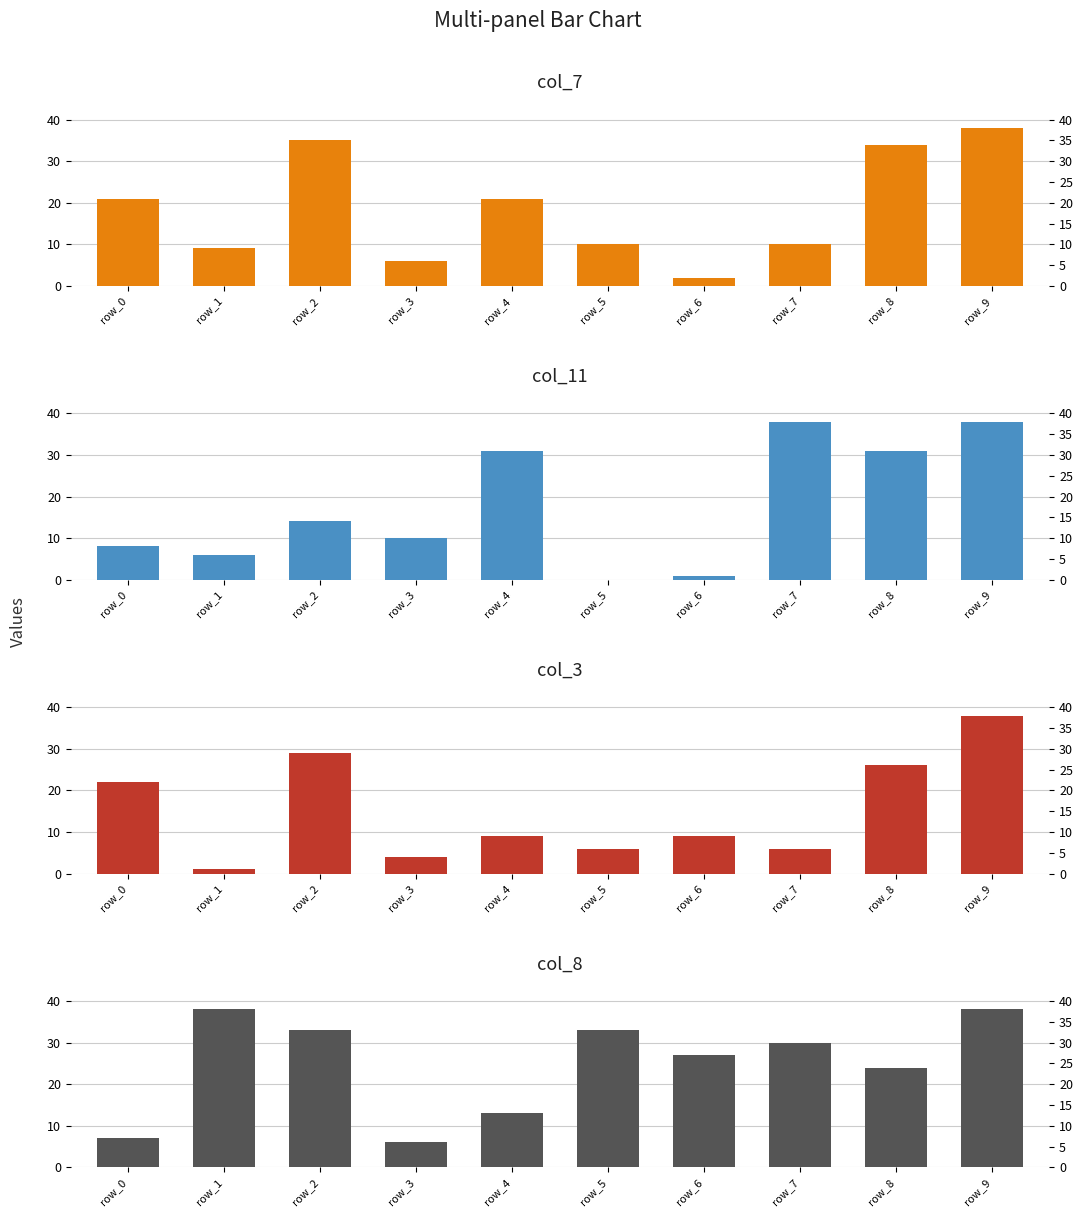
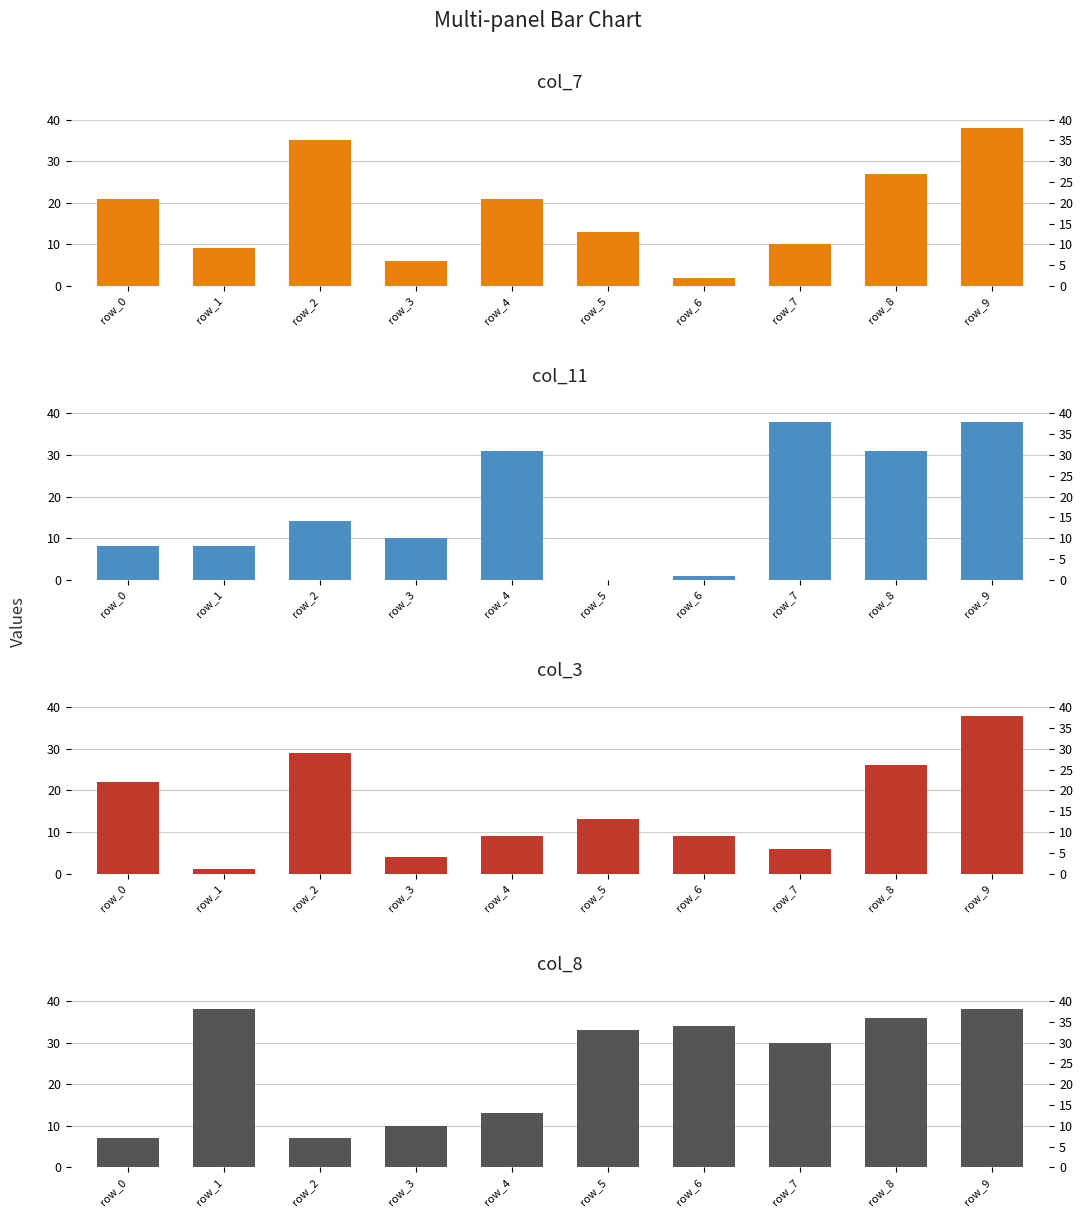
  {
    "col_7": {
      "row_0": 21,
      "row_1": 9,
      "row_2": 35,
      "row_3": 6,
      "row_4": 21,
-     "row_5": 10,
+     "row_5": 13,
      "row_6": 2,
      "row_7": 10,
-     "row_8": 34,
+     "row_8": 27,
      "row_9": 38
    },
    "col_11": {
      "row_0": 8,
-     "row_1": 6,
+     "row_1": 8,
      "row_2": 14,
      "row_3": 10,
      "row_4": 31,
      "row_5": 0,
      "row_6": 1,
      "row_7": 38,
      "row_8": 31,
      "row_9": 38
    },
    "col_3": {
      "row_0": 22,
      "row_1": 1,
      "row_2": 29,
      "row_3": 4,
      "row_4": 9,
-     "row_5": 6,
+     "row_5": 13,
      "row_6": 9,
      "row_7": 6,
      "row_8": 26,
      "row_9": 38
    },
    "col_8": {
      "row_0": 7,
      "row_1": 38,
-     "row_2": 33,
-     "row_3": 6,
+     "row_2": 7,
+     "row_3": 10,
      "row_4": 13,
      "row_5": 33,
-     "row_6": 27,
+     "row_6": 34,
      "row_7": 30,
-     "row_8": 24,
+     "row_8": 36,
      "row_9": 38
    }
  }
